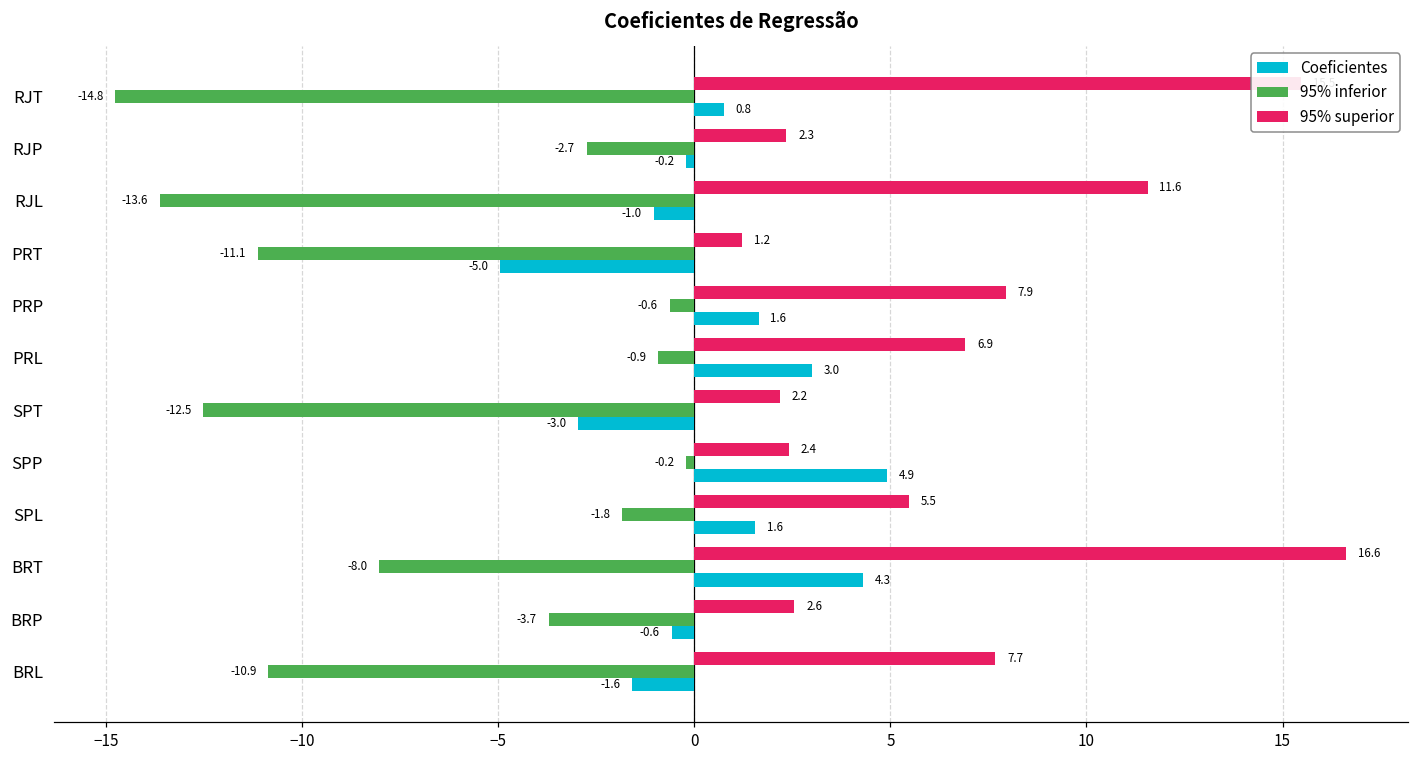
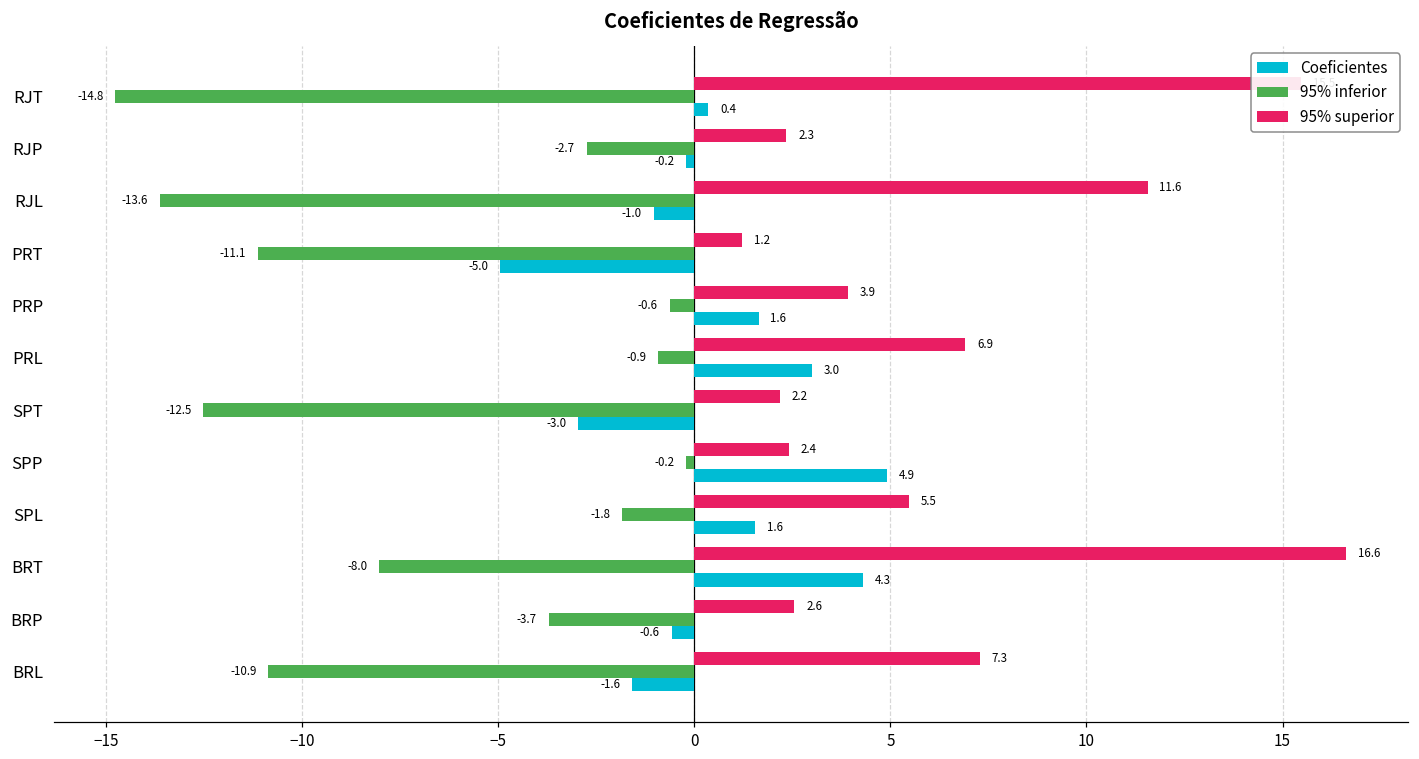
  {
    "Coeficientes": {
-     "RJT": 0.8,
+     "RJT": 0.4,
      "RJP": -0.2,
      "RJL": -1.0,
      "PRT": -5.0,
      "PRP": 1.6,
      "PRL": 3.0,
      "SPT": -3.0,
      "SPP": 4.9,
      "SPL": 1.6,
      "BRT": 4.3,
      "BRP": -0.6,
      "BRL": -1.6
    },
    "95% inferior": {
      "RJT": -14.8,
      "RJP": -2.7,
      "RJL": -13.6,
      "PRT": -11.1,
      "PRP": -0.6,
      "PRL": -0.9,
      "SPT": -12.5,
      "SPP": -0.2,
      "SPL": -1.8,
      "BRT": -8.0,
      "BRP": -3.7,
      "BRL": -10.9
    },
    "95% superior": {
      "RJP": 2.3,
      "RJL": 11.6,
      "PRT": 1.2,
-     "PRP": 7.9,
+     "PRP": 3.9,
      "PRL": 6.9,
      "SPT": 2.2,
      "SPP": 2.4,
      "SPL": 5.5,
      "BRT": 16.6,
      "BRP": 2.6,
-     "BRL": 7.7
+     "BRL": 7.3
    }
  }
